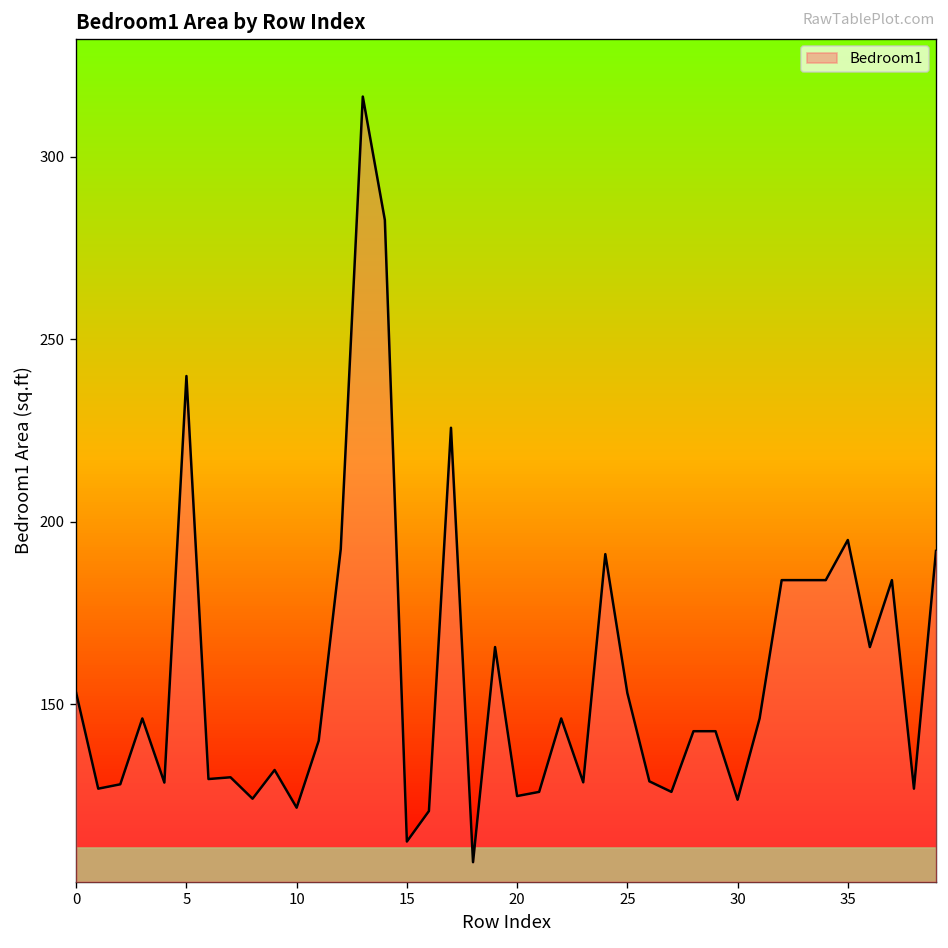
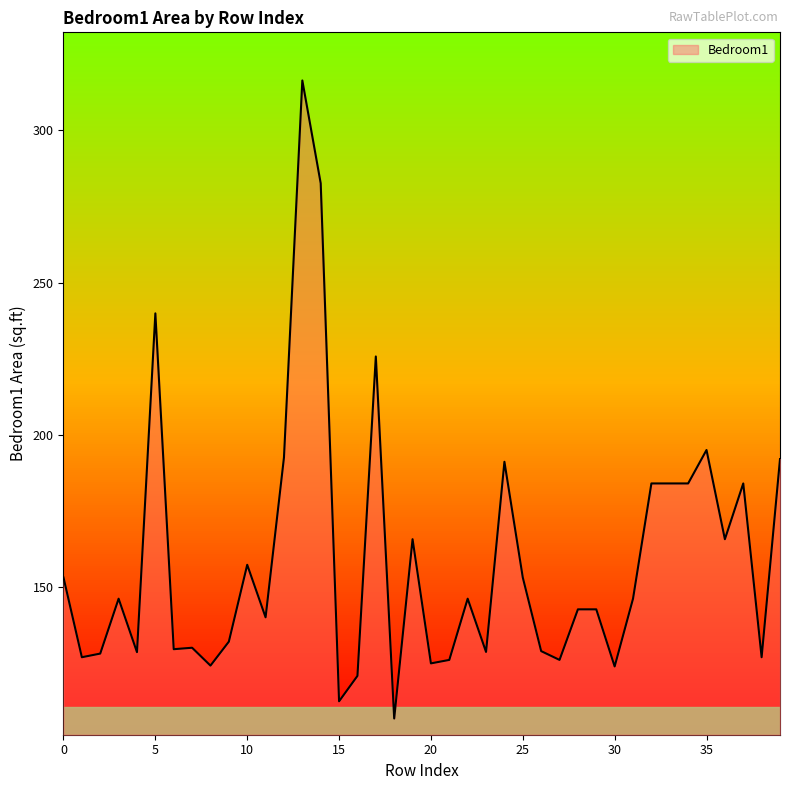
  {
    "0": 153,
    "5": 240,
-   "10": 122,
+   "10": 157,
    "15": 112,
    "20": 125,
    "25": 153,
    "30": 124,
    "35": 195
  }
